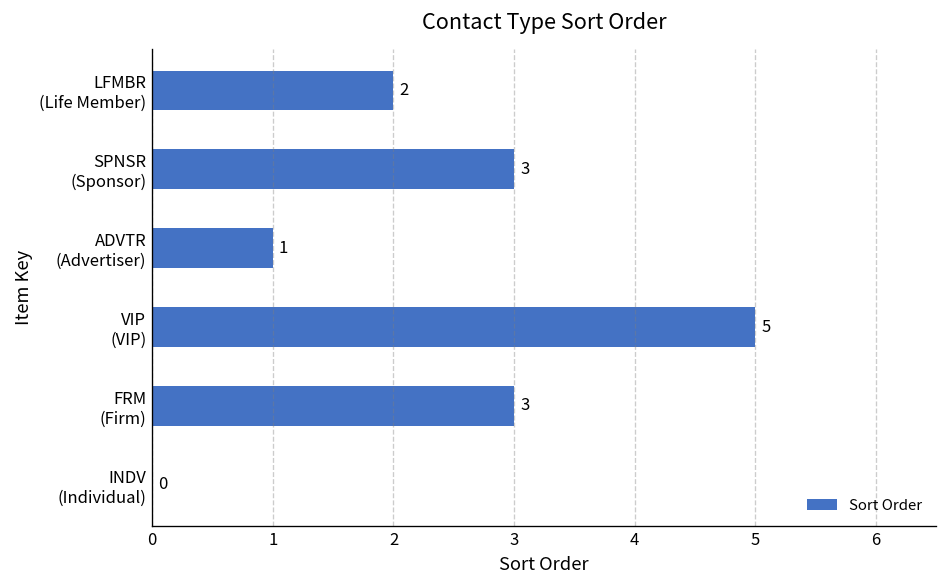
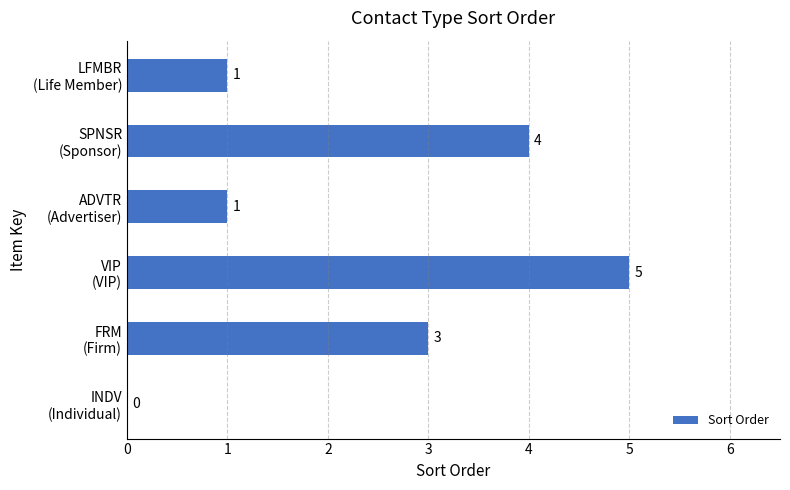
  {
-   "LFMBR (Life Member)": 2,
-   "SPNSR (Sponsor)": 3,
+   "LFMBR (Life Member)": 1,
+   "SPNSR (Sponsor)": 4,
    "ADVTR (Advertiser)": 1,
    "VIP (VIP)": 5,
    "FRM (Firm)": 3,
    "INDV (Individual)": 0
  }
